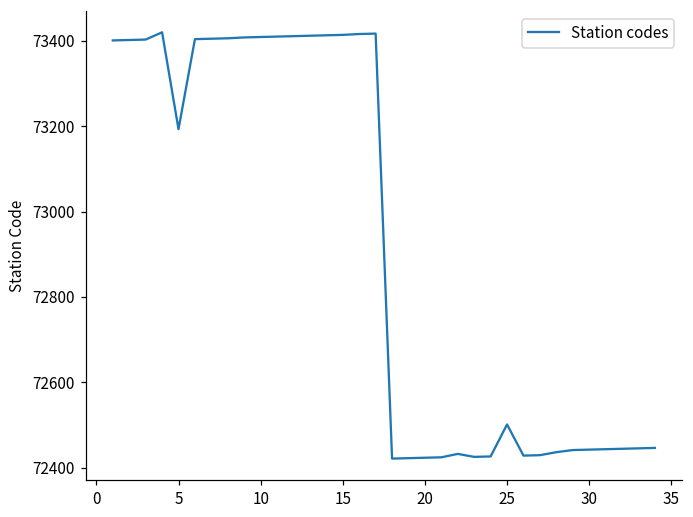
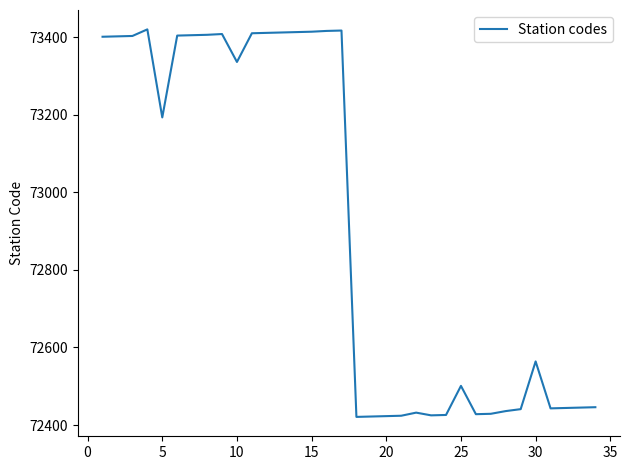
  {
    "5": 73190,
-   "10": 73410,
+   "10": 73340,
    "15": 73410,
    "20": 72420,
    "25": 72500,
-   "30": 72440
+   "30": 72560
  }
